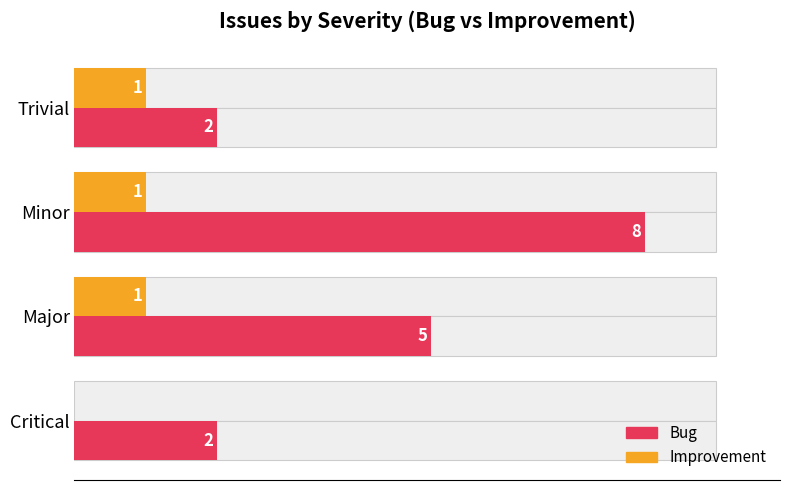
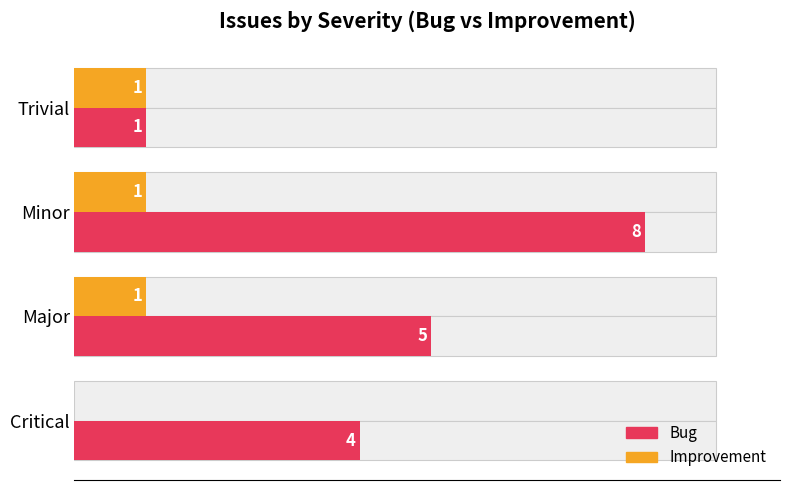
  {
    "Bug": {
-     "Trivial": 2,
-     "Critical": 2
+     "Trivial": 1,
+     "Critical": 4
    }
  }
